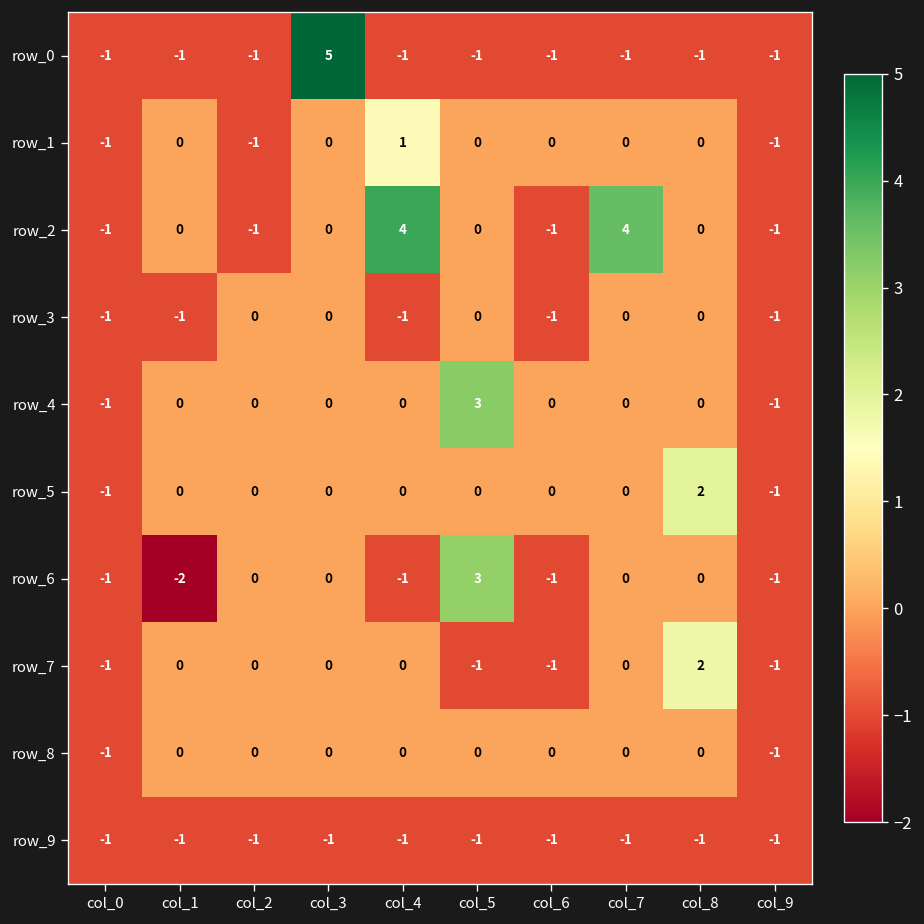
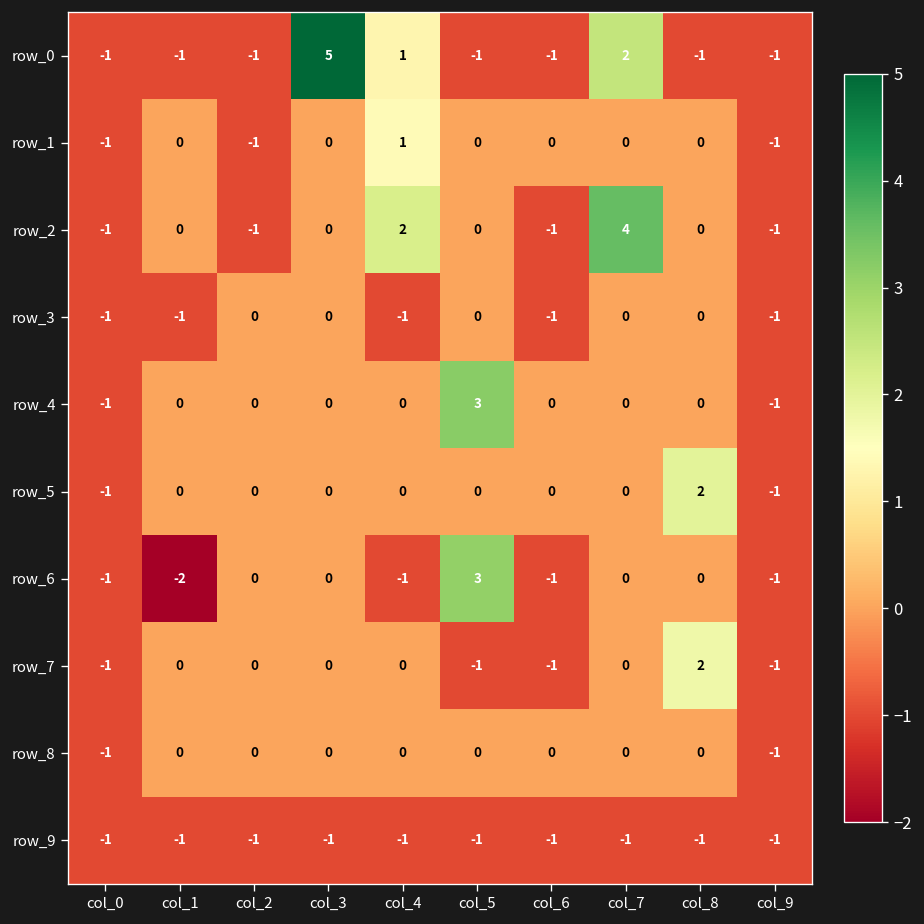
  {
    "row_0": {
      "col_0": -1,
      "col_1": -1,
      "col_2": -1,
      "col_3": 5,
-     "col_4": -1,
+     "col_4": 1,
      "col_5": -1,
      "col_6": -1,
-     "col_7": -1,
+     "col_7": 2,
      "col_8": -1,
      "col_9": -1
    },
    "row_1": {
      "col_0": -1,
      "col_1": 0,
      "col_2": -1,
      "col_3": 0,
      "col_4": 1,
      "col_5": 0,
      "col_6": 0,
      "col_7": 0,
      "col_8": 0,
      "col_9": -1
    },
    "row_2": {
      "col_0": -1,
      "col_1": 0,
      "col_2": -1,
      "col_3": 0,
-     "col_4": 4,
+     "col_4": 2,
      "col_5": 0,
      "col_6": -1,
      "col_7": 4,
      "col_8": 0,
      "col_9": -1
    },
    "row_3": {
      "col_0": -1,
      "col_1": -1,
      "col_2": 0,
      "col_3": 0,
      "col_4": -1,
      "col_5": 0,
      "col_6": -1,
      "col_7": 0,
      "col_8": 0,
      "col_9": -1
    },
    "row_4": {
      "col_0": -1,
      "col_1": 0,
      "col_2": 0,
      "col_3": 0,
      "col_4": 0,
      "col_5": 3,
      "col_6": 0,
      "col_7": 0,
      "col_8": 0,
      "col_9": -1
    },
    "row_5": {
      "col_0": -1,
      "col_1": 0,
      "col_2": 0,
      "col_3": 0,
      "col_4": 0,
      "col_5": 0,
      "col_6": 0,
      "col_7": 0,
      "col_8": 2,
      "col_9": -1
    },
    "row_6": {
      "col_0": -1,
      "col_1": -2,
      "col_2": 0,
      "col_3": 0,
      "col_4": -1,
      "col_5": 3,
      "col_6": -1,
      "col_7": 0,
      "col_8": 0,
      "col_9": -1
    },
    "row_7": {
      "col_0": -1,
      "col_1": 0,
      "col_2": 0,
      "col_3": 0,
      "col_4": 0,
      "col_5": -1,
      "col_6": -1,
      "col_7": 0,
      "col_8": 2,
      "col_9": -1
    },
    "row_8": {
      "col_0": -1,
      "col_1": 0,
      "col_2": 0,
      "col_3": 0,
      "col_4": 0,
      "col_5": 0,
      "col_6": 0,
      "col_7": 0,
      "col_8": 0,
      "col_9": -1
    },
    "row_9": {
      "col_0": -1,
      "col_1": -1,
      "col_2": -1,
      "col_3": -1,
      "col_4": -1,
      "col_5": -1,
      "col_6": -1,
      "col_7": -1,
      "col_8": -1,
      "col_9": -1
    }
  }
